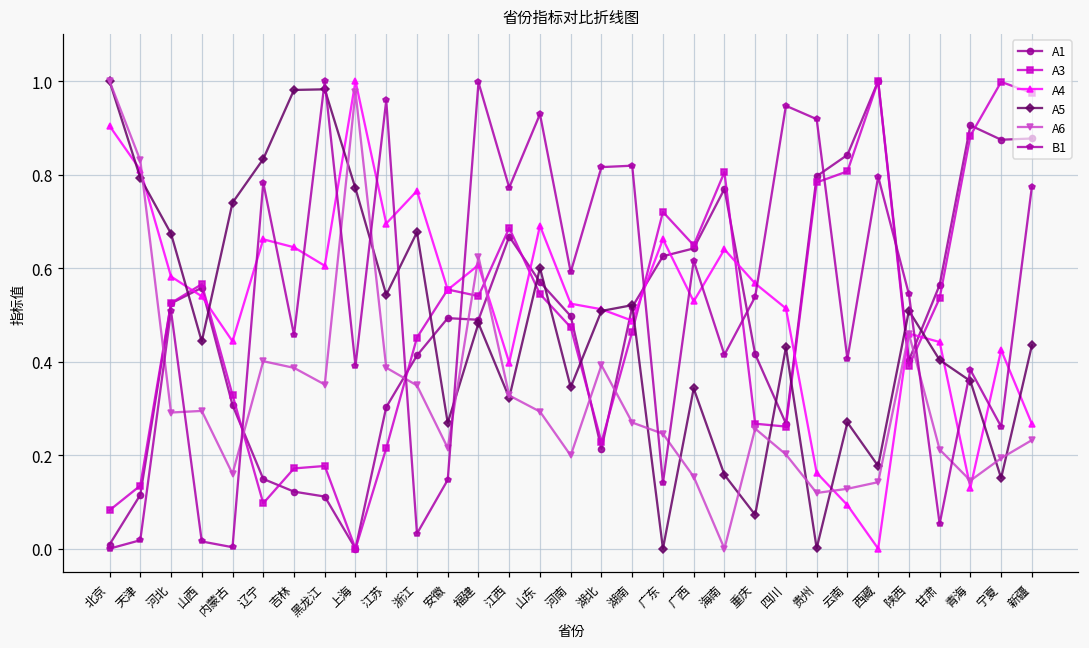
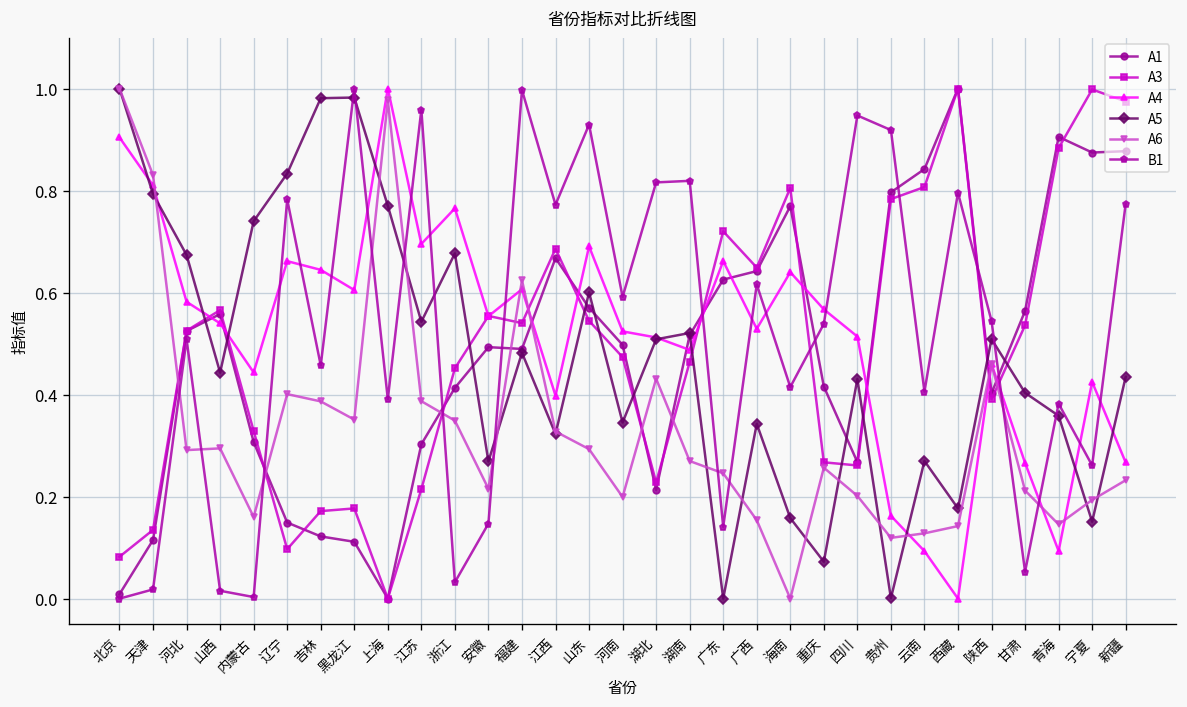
  {
    "A4": {
      "北京": 0.90,
      "天津": 0.81,
      "河北": 0.58,
      "山西": 0.54,
      "内蒙古": 0.44,
      "辽宁": 0.66,
      "吉林": 0.64,
      "黑龙江": 0.60,
      "上海": 1.00,
      "江苏": 0.70,
      "浙江": 0.77,
      "福建": 0.61,
      "江西": 0.40,
      "山东": 0.69,
      "河南": 0.52,
      "湖南": 0.49,
      "广东": 0.66,
      "广西": 0.53,
      "海南": 0.64,
      "重庆": 0.57,
      "四川": 0.51,
      "贵州": 0.16,
      "云南": 0.09,
      "西藏": 0.00,
-     "甘肃": 0.44,
-     "青海": 0.13,
+     "甘肃": 0.27,
+     "青海": 0.09,
      "宁夏": 0.42,
      "新疆": 0.27
    },
    "A5": {
      "天津": 0.79,
      "河北": 0.67,
      "山西": 0.44,
      "内蒙古": 0.74,
      "辽宁": 0.83,
      "吉林": 0.98,
      "黑龙江": 0.98,
      "上海": 0.77,
      "江苏": 0.54,
      "浙江": 0.68,
      "安徽": 0.27,
      "福建": 0.48,
      "山东": 0.60,
      "河南": 0.35,
      "广东": 0.00,
      "广西": 0.34,
      "海南": 0.16,
      "重庆": 0.07,
      "四川": 0.43,
      "贵州": 0.00,
      "云南": 0.27,
      "西藏": 0.18,
      "陕西": 0.51,
      "甘肃": 0.40,
      "青海": 0.36,
      "宁夏": 0.15,
      "新疆": 0.43
    },
    "A6": {
      "天津": 0.83,
      "河北": 0.29,
      "山西": 0.29,
      "内蒙古": 0.16,
      "辽宁": 0.40,
      "吉林": 0.39,
      "黑龙江": 0.35,
      "上海": 0.98,
      "江苏": 0.39,
      "浙江": 0.35,
      "安徽": 0.22,
      "福建": 0.62,
      "山东": 0.29,
      "河南": 0.20,
-     "湖北": 0.39,
+     "湖北": 0.43,
      "湖南": 0.27,
      "广东": 0.25,
      "广西": 0.15,
      "海南": 0.00,
      "重庆": 0.26,
      "四川": 0.20,
      "贵州": 0.12,
      "云南": 0.13,
      "西藏": 0.14,
      "甘肃": 0.21,
      "青海": 0.15,
      "宁夏": 0.19,
      "新疆": 0.23
    }
  }
